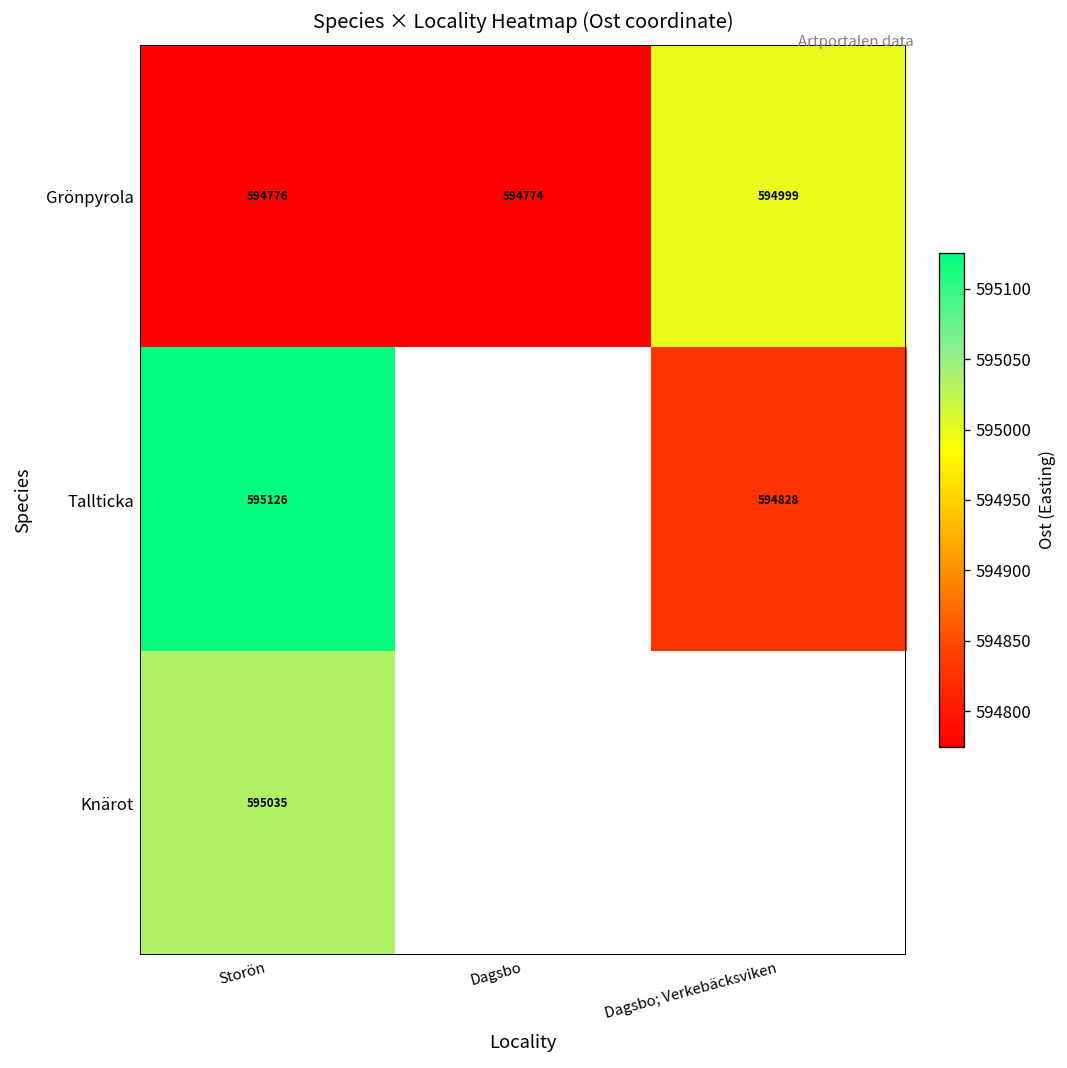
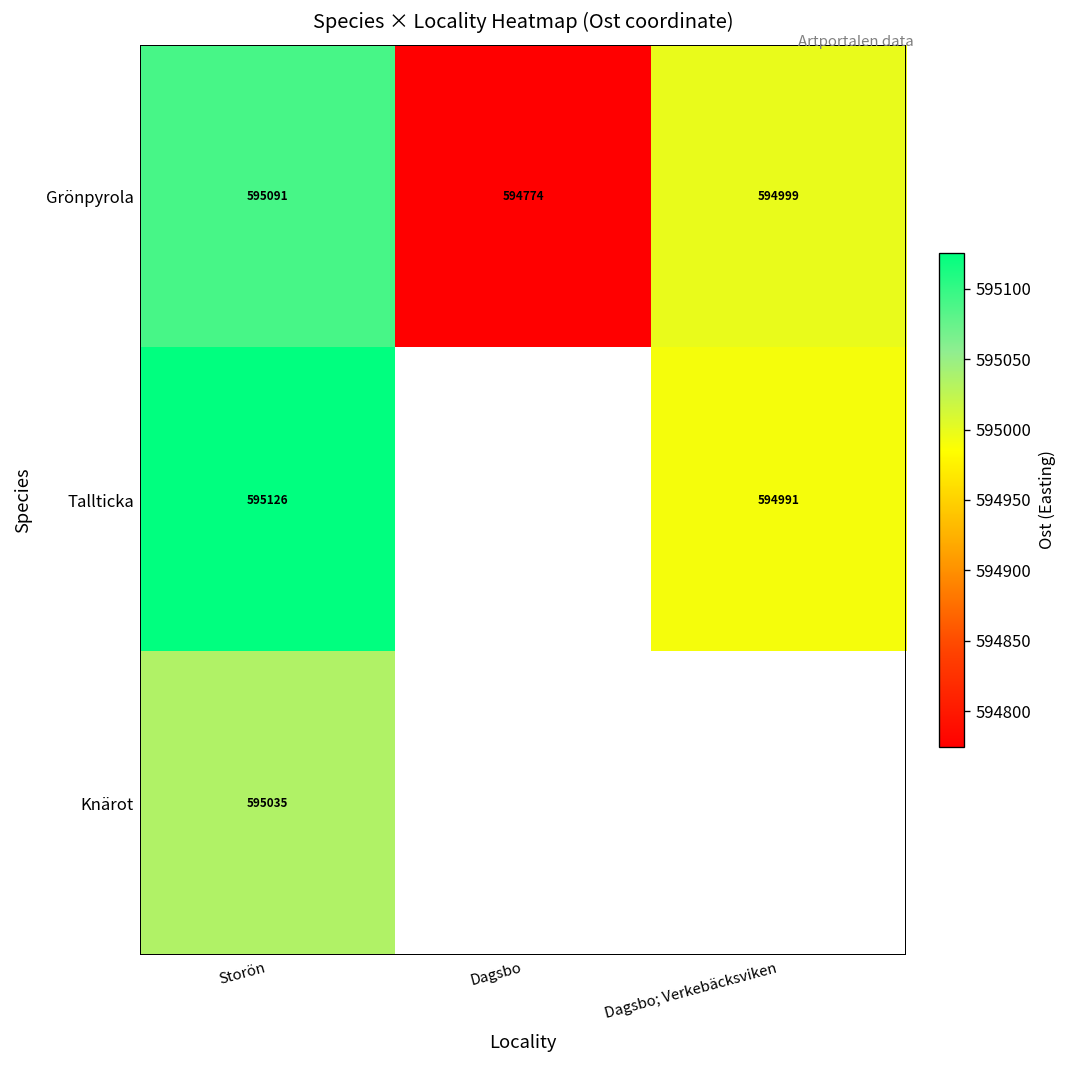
  {
    "Grönpyrola": {
-     "Storön": 594776,
+     "Storön": 595091,
      "Dagsbo": 594774,
      "Dagsbo; Verkebäcksviken": 594999
    },
    "Tallticka": {
      "Storön": 595126,
-     "Dagsbo; Verkebäcksviken": 594828
+     "Dagsbo; Verkebäcksviken": 594991
    },
    "Knärot": {
      "Storön": 595035
    }
  }
